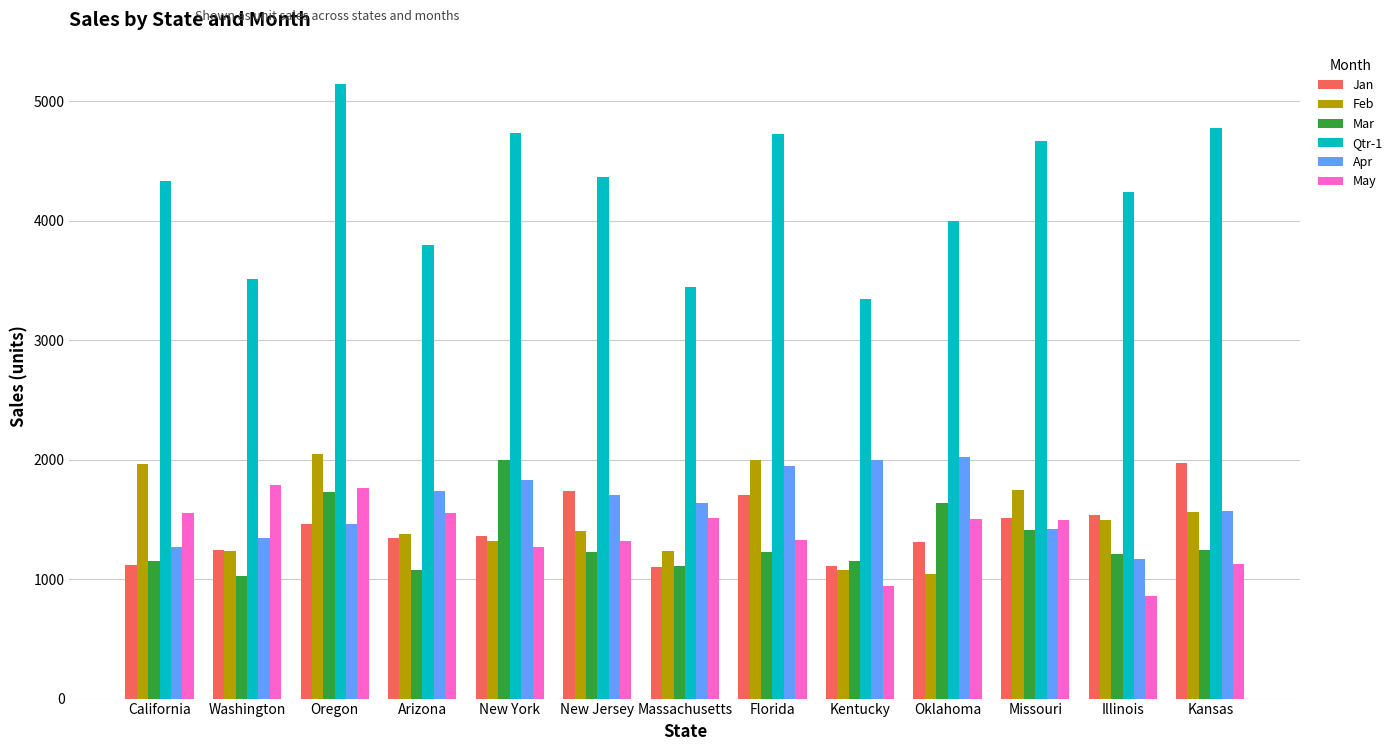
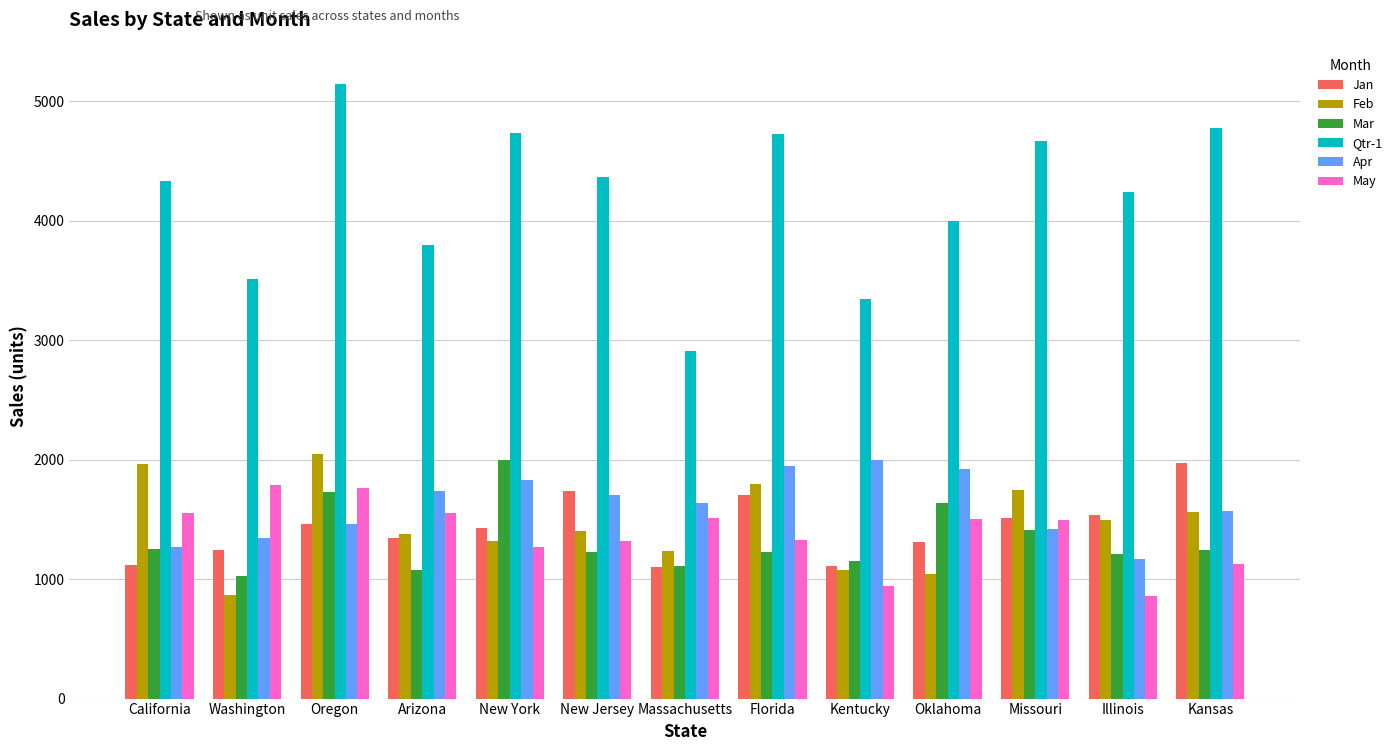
  {
    "Jan": {
      "California": 1120,
      "Washington": 1250,
      "Oregon": 1460,
      "Arizona": 1350,
-     "New York": 1360,
+     "New York": 1430,
      "New Jersey": 1740,
      "Massachusetts": 1100,
      "Florida": 1710,
      "Kentucky": 1110,
      "Oklahoma": 1310,
      "Missouri": 1510,
      "Illinois": 1540,
      "Kansas": 1970
    },
    "Feb": {
      "California": 1960,
-     "Washington": 1240,
+     "Washington": 860,
      "Oregon": 2050,
      "Arizona": 1380,
      "New York": 1320,
      "New Jersey": 1410,
      "Massachusetts": 1230,
-     "Florida": 2000,
+     "Florida": 1790,
      "Kentucky": 1080,
      "Oklahoma": 1050,
      "Missouri": 1740,
      "Illinois": 1490,
      "Kansas": 1560
    },
    "Mar": {
-     "California": 1150,
+     "California": 1250,
      "Washington": 1030,
      "Oregon": 1730,
      "Arizona": 1080,
      "New York": 1990,
      "New Jersey": 1220,
      "Massachusetts": 1110,
      "Florida": 1230,
      "Kentucky": 1160,
      "Oklahoma": 1640,
      "Missouri": 1410,
      "Illinois": 1210,
      "Kansas": 1240
    },
    "Qtr-1": {
      "California": 4330,
      "Washington": 3510,
      "Oregon": 5140,
      "Arizona": 3800,
      "New York": 4740,
      "New Jersey": 4370,
-     "Massachusetts": 3440,
+     "Massachusetts": 2910,
      "Florida": 4720,
      "Kentucky": 3340,
      "Oklahoma": 4000,
      "Missouri": 4670,
      "Illinois": 4240,
      "Kansas": 4780
    },
    "Apr": {
      "California": 1270,
      "Washington": 1350,
      "Oregon": 1460,
      "Arizona": 1740,
      "New York": 1830,
      "New Jersey": 1710,
      "Massachusetts": 1640,
      "Florida": 1950,
      "Kentucky": 1990,
-     "Oklahoma": 2020,
+     "Oklahoma": 1920,
      "Missouri": 1420,
      "Illinois": 1170,
      "Kansas": 1570
    },
    "May": {
      "California": 1560,
      "Washington": 1780,
      "Oregon": 1760,
      "Arizona": 1560,
      "New York": 1270,
      "New Jersey": 1320,
      "Massachusetts": 1510,
      "Florida": 1330,
      "Kentucky": 940,
      "Oklahoma": 1500,
      "Missouri": 1490,
      "Illinois": 860,
      "Kansas": 1130
    }
  }
